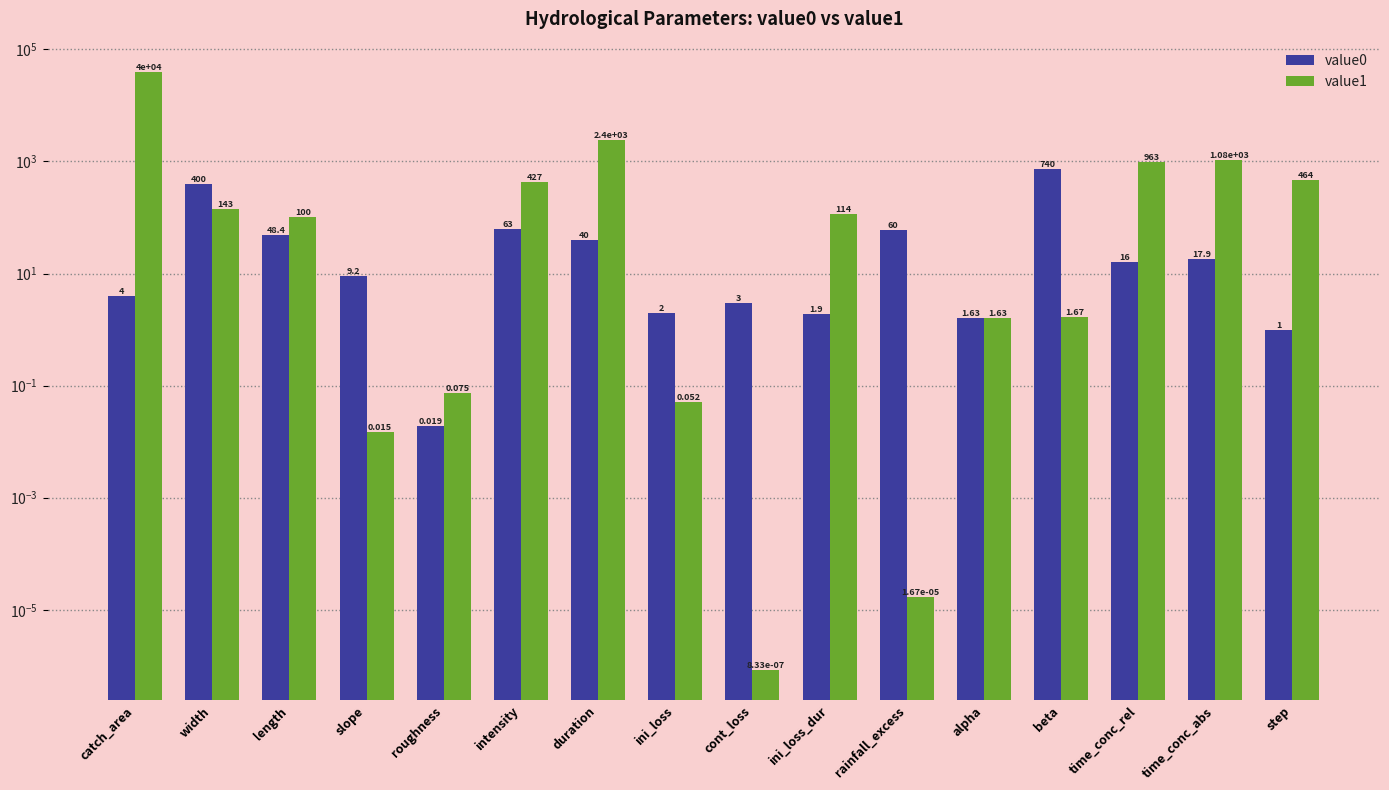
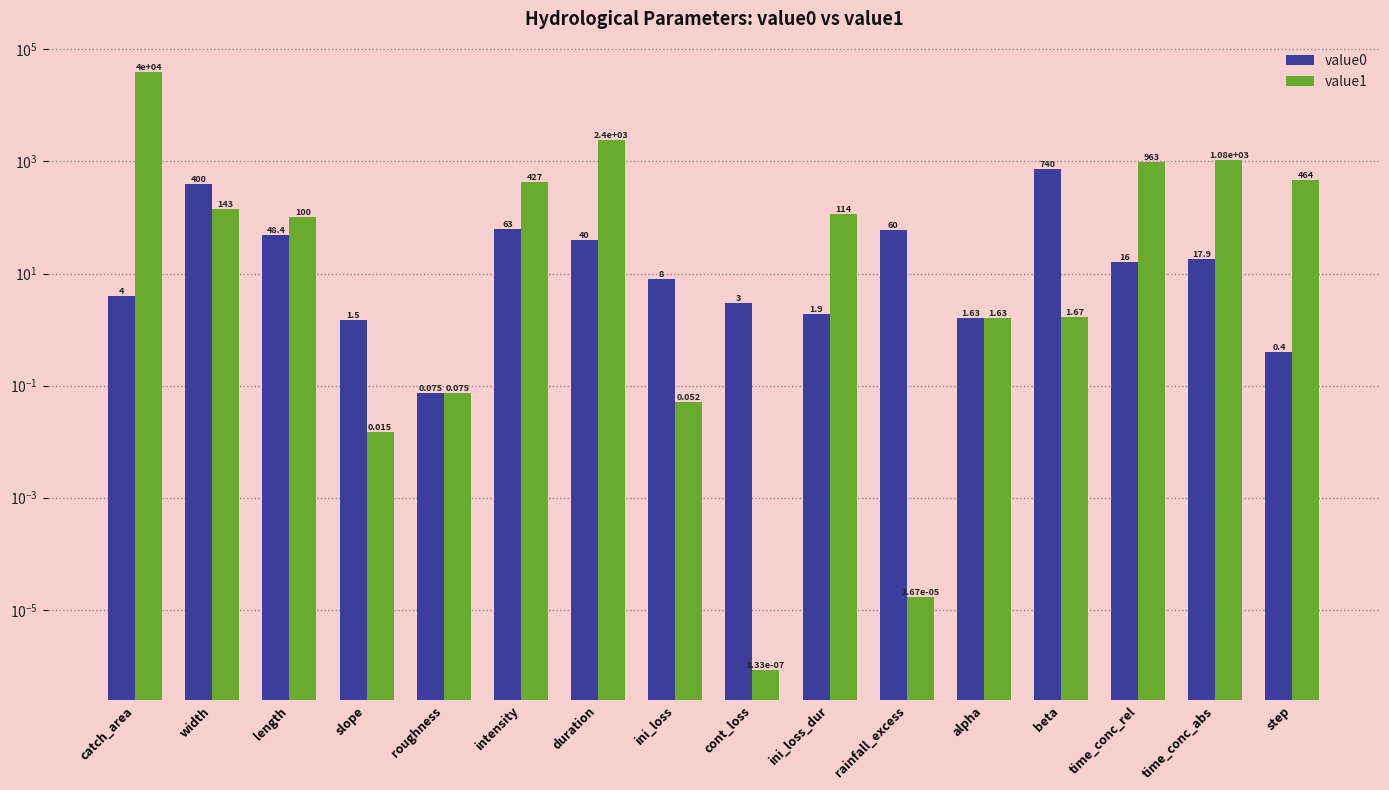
  {
    "value0": {
      "catch_area": "4",
      "width": "400",
      "length": "48.4",
-     "slope": "9.2",
-     "roughness": "0.019",
+     "slope": "1.5",
+     "roughness": "0.075",
      "intensity": "63",
      "duration": "40",
-     "ini_loss": "2",
+     "ini_loss": "8",
      "cont_loss": "3",
      "ini_loss_dur": "1.9",
      "rainfall_excess": "60",
      "alpha": "1.63",
      "beta": "740",
      "time_conc_rel": "16",
      "time_conc_abs": "17.9",
-     "step": "1"
+     "step": "0.4"
    },
    "value1": {
      "catch_area": "4e+04",
      "width": "143",
      "length": "100",
      "slope": "0.015",
      "roughness": "0.075",
      "intensity": "427",
      "duration": "2.4e+03",
      "ini_loss": "0.052",
      "cont_loss": "8.33e-07",
      "ini_loss_dur": "114",
      "rainfall_excess": "1.67e-05",
      "alpha": "1.63",
      "beta": "1.67",
      "time_conc_rel": "963",
      "step": "464"
    }
  }
